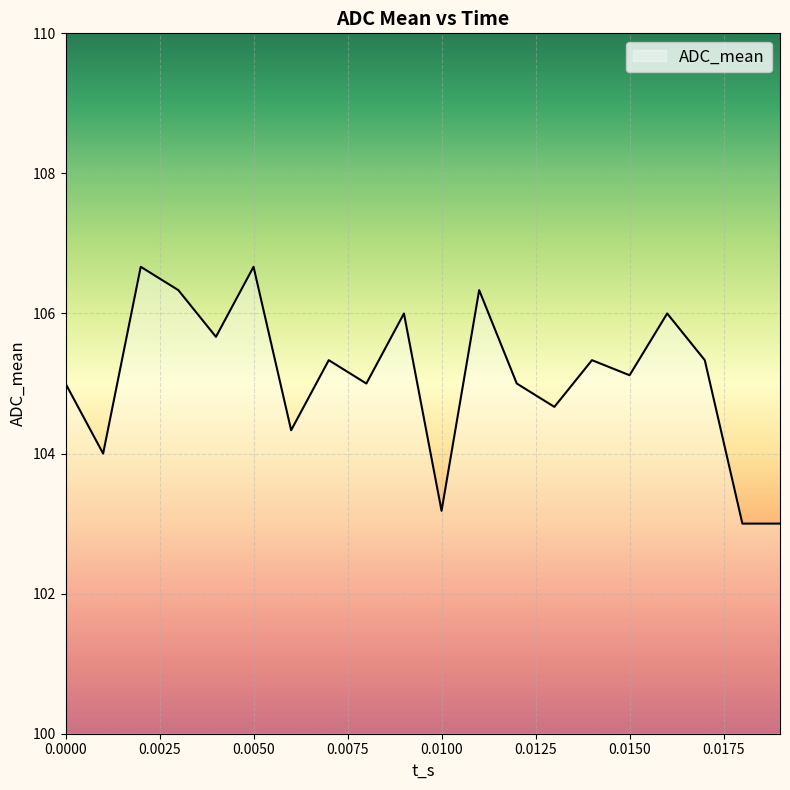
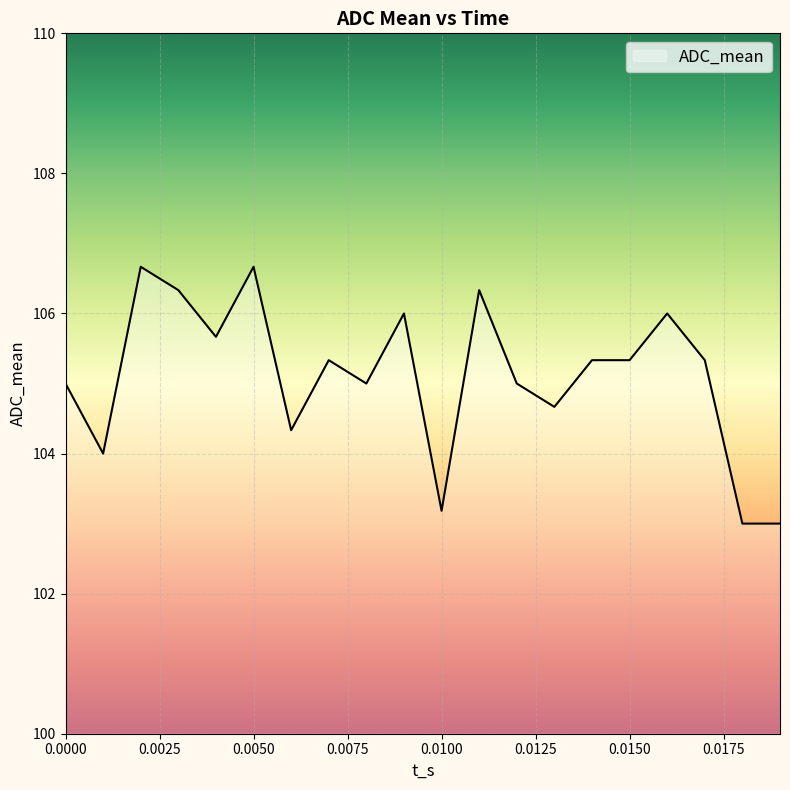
  {
    "0.0000": 105.0,
    "0.0050": 106.7,
    "0.0100": 103.2,
-   "0.0150": 105.1
+   "0.0150": 105.3
  }
